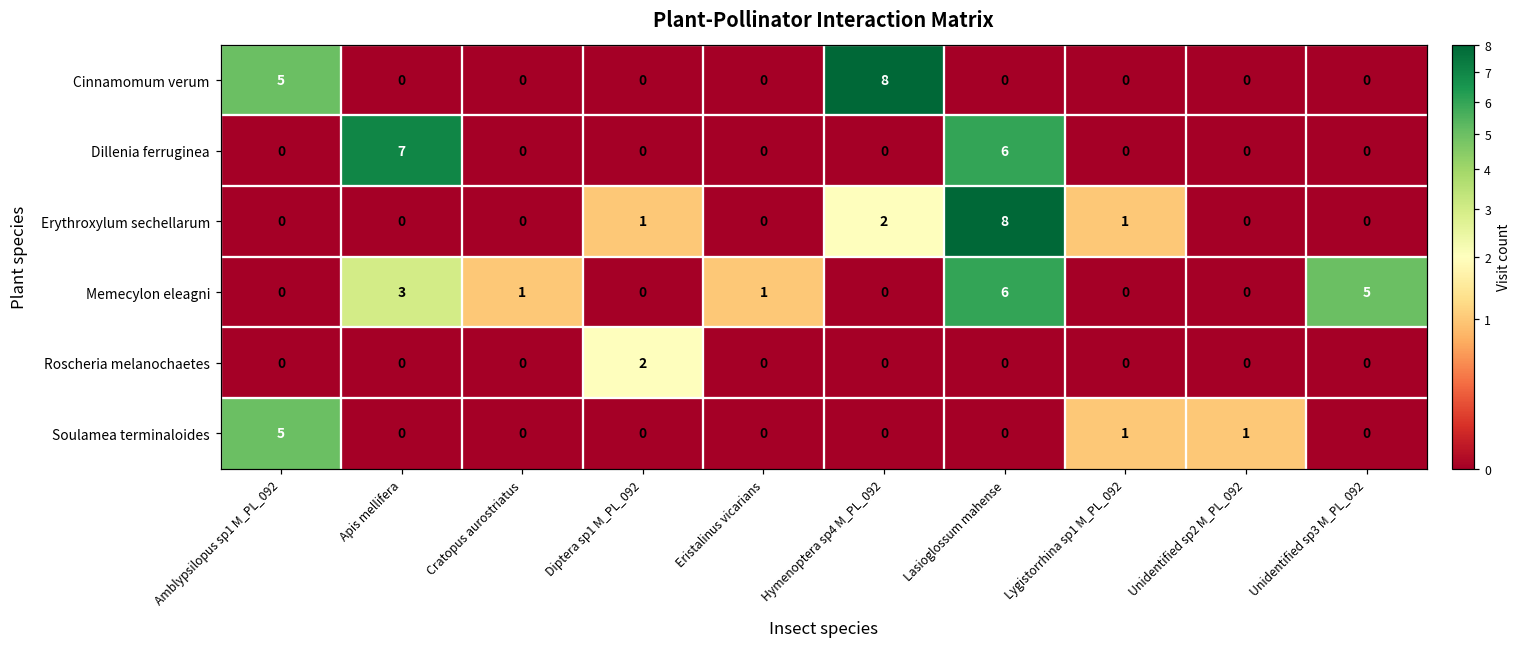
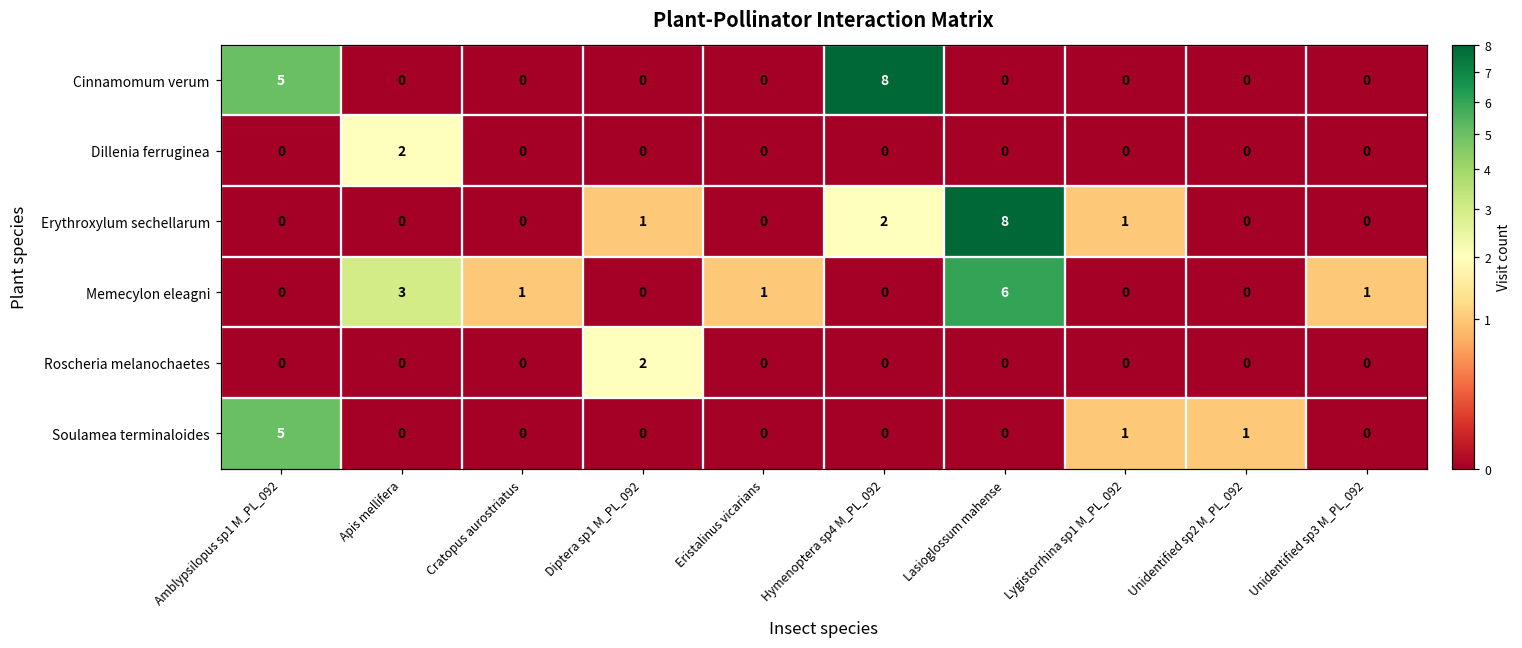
  {
    "Cinnamomum verum": {
      "Amblypsilopus sp1 M_PL_092": 5,
      "Apis mellifera": 0,
      "Cratopus aurostriatus": 0,
      "Diptera sp1 M_PL_092": 0,
      "Eristalinus vicarians": 0,
      "Hymenoptera sp4 M_PL_092": 8,
      "Lasioglossum mahense": 0,
      "Lygistorrhina sp1 M_PL_092": 0,
      "Unidentified sp2 M_PL_092": 0,
      "Unidentified sp3 M_PL_092": 0
    },
    "Dillenia ferruginea": {
      "Amblypsilopus sp1 M_PL_092": 0,
-     "Apis mellifera": 7,
+     "Apis mellifera": 2,
      "Cratopus aurostriatus": 0,
      "Diptera sp1 M_PL_092": 0,
      "Eristalinus vicarians": 0,
      "Hymenoptera sp4 M_PL_092": 0,
-     "Lasioglossum mahense": 6,
+     "Lasioglossum mahense": 0,
      "Lygistorrhina sp1 M_PL_092": 0,
      "Unidentified sp2 M_PL_092": 0,
      "Unidentified sp3 M_PL_092": 0
    },
    "Erythroxylum sechellarum": {
      "Amblypsilopus sp1 M_PL_092": 0,
      "Apis mellifera": 0,
      "Cratopus aurostriatus": 0,
      "Diptera sp1 M_PL_092": 1,
      "Eristalinus vicarians": 0,
      "Hymenoptera sp4 M_PL_092": 2,
      "Lasioglossum mahense": 8,
      "Lygistorrhina sp1 M_PL_092": 1,
      "Unidentified sp2 M_PL_092": 0,
      "Unidentified sp3 M_PL_092": 0
    },
    "Memecylon eleagni": {
      "Amblypsilopus sp1 M_PL_092": 0,
      "Apis mellifera": 3,
      "Cratopus aurostriatus": 1,
      "Diptera sp1 M_PL_092": 0,
      "Eristalinus vicarians": 1,
      "Hymenoptera sp4 M_PL_092": 0,
      "Lasioglossum mahense": 6,
      "Lygistorrhina sp1 M_PL_092": 0,
      "Unidentified sp2 M_PL_092": 0,
-     "Unidentified sp3 M_PL_092": 5
+     "Unidentified sp3 M_PL_092": 1
    },
    "Roscheria melanochaetes": {
      "Amblypsilopus sp1 M_PL_092": 0,
      "Apis mellifera": 0,
      "Cratopus aurostriatus": 0,
      "Diptera sp1 M_PL_092": 2,
      "Eristalinus vicarians": 0,
      "Hymenoptera sp4 M_PL_092": 0,
      "Lasioglossum mahense": 0,
      "Lygistorrhina sp1 M_PL_092": 0,
      "Unidentified sp2 M_PL_092": 0,
      "Unidentified sp3 M_PL_092": 0
    },
    "Soulamea terminaloides": {
      "Amblypsilopus sp1 M_PL_092": 5,
      "Apis mellifera": 0,
      "Cratopus aurostriatus": 0,
      "Diptera sp1 M_PL_092": 0,
      "Eristalinus vicarians": 0,
      "Hymenoptera sp4 M_PL_092": 0,
      "Lasioglossum mahense": 0,
      "Lygistorrhina sp1 M_PL_092": 1,
      "Unidentified sp2 M_PL_092": 1,
      "Unidentified sp3 M_PL_092": 0
    }
  }
